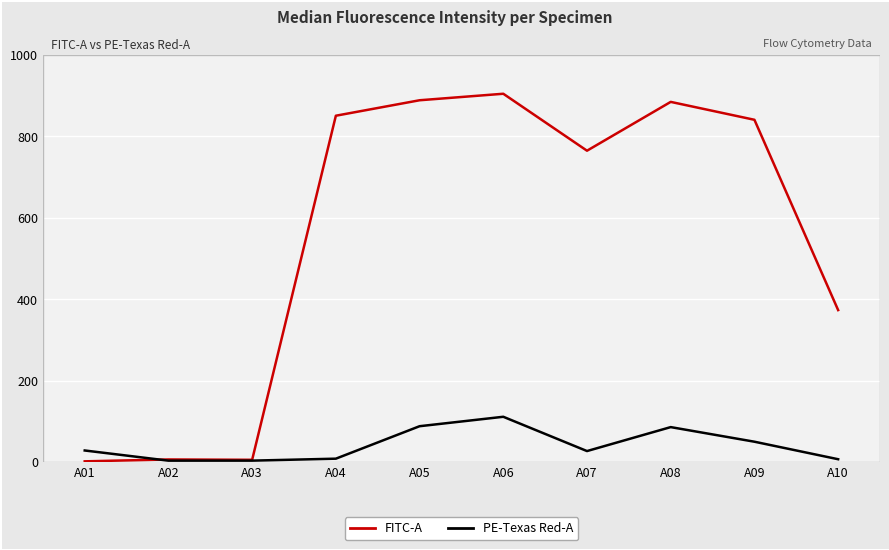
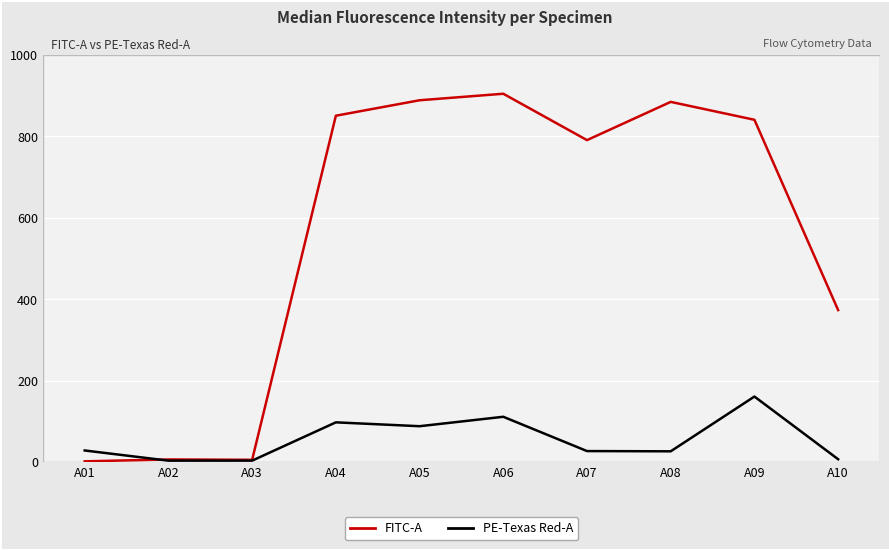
  {
    "FITC-A": {
      "A01": 0,
      "A04": 850,
      "A05": 890,
      "A06": 910,
-     "A07": 770,
+     "A07": 790,
      "A08": 890,
      "A09": 840,
      "A10": 370
    },
    "PE-Texas Red-A": {
      "A01": 30,
-     "A04": 10,
+     "A04": 100,
      "A05": 90,
      "A06": 110,
      "A07": 30,
-     "A08": 90,
-     "A09": 50,
+     "A08": 30,
+     "A09": 160,
      "A10": 10
    }
  }
